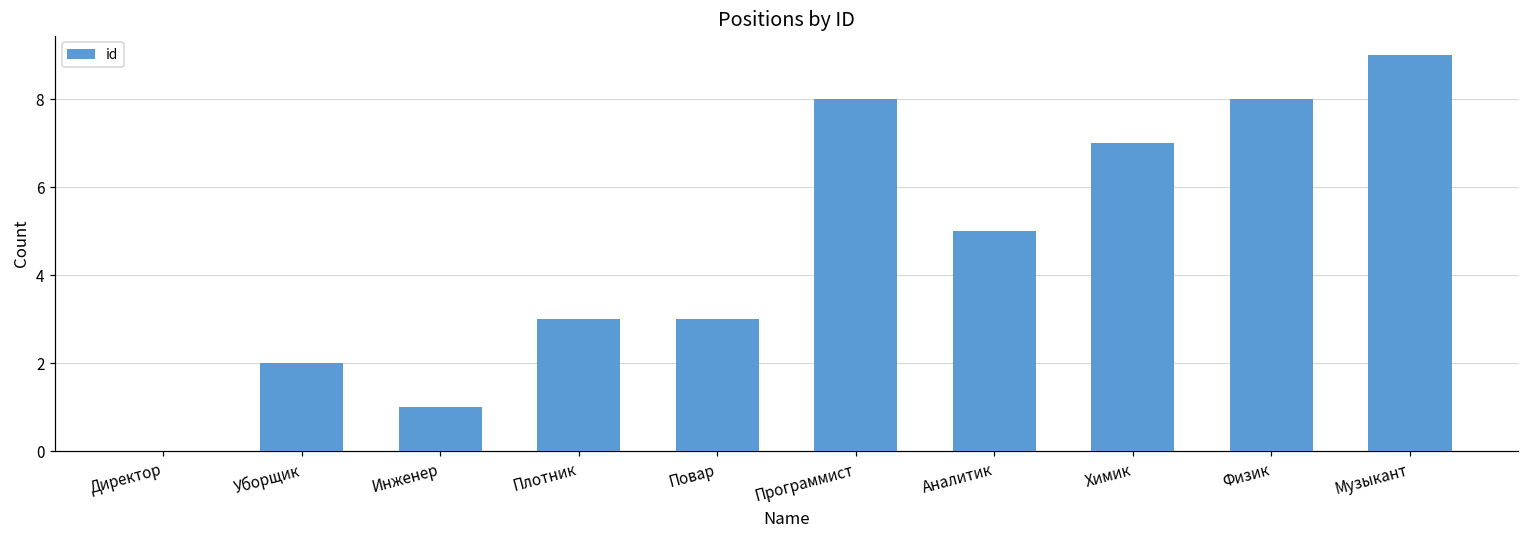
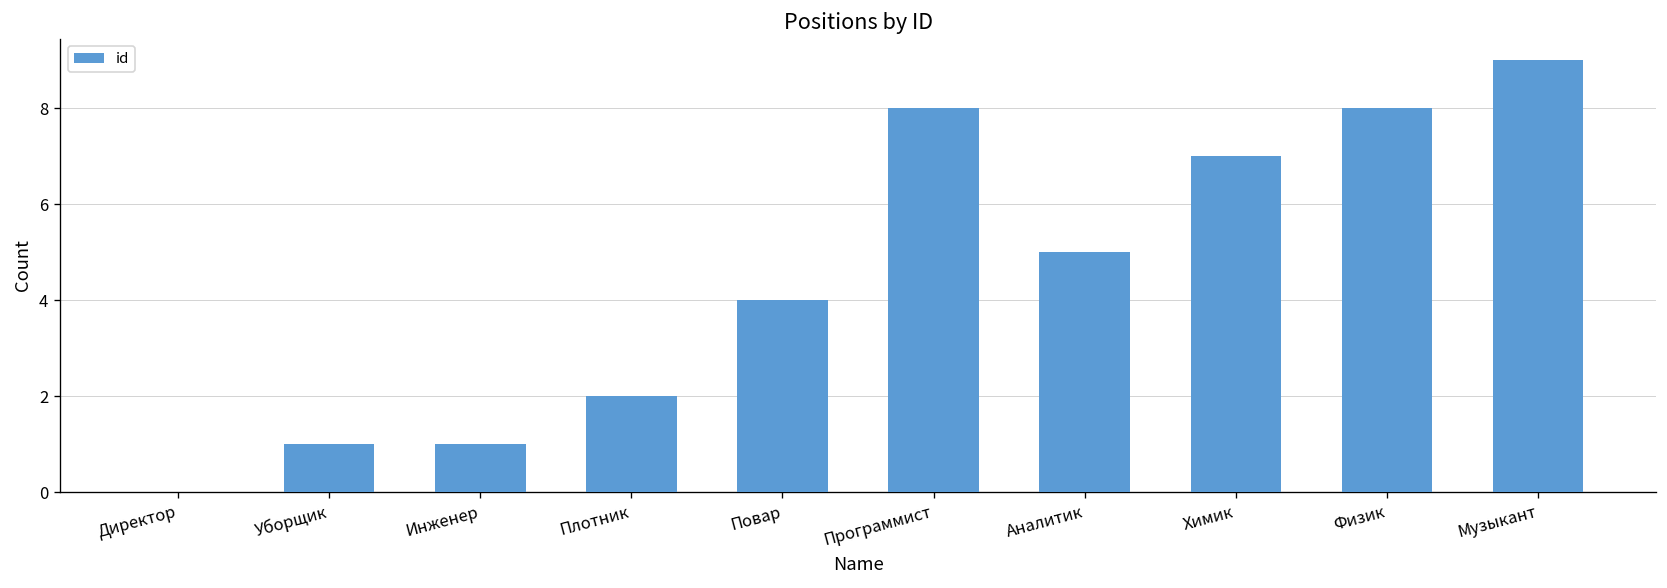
  {
    "Директор": 0,
-   "Уборщик": 2,
+   "Уборщик": 1,
    "Инженер": 1,
-   "Плотник": 3,
-   "Повар": 3,
+   "Плотник": 2,
+   "Повар": 4,
    "Программист": 8,
    "Аналитик": 5,
    "Химик": 7,
    "Физик": 8,
    "Музыкант": 9
  }
